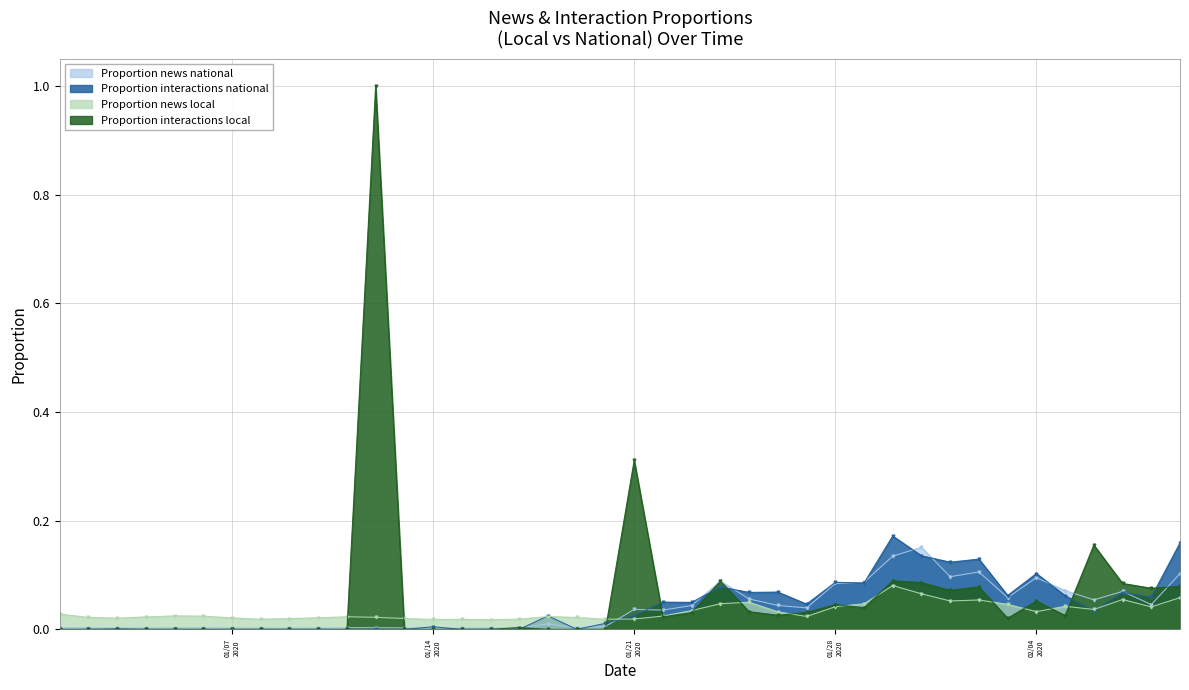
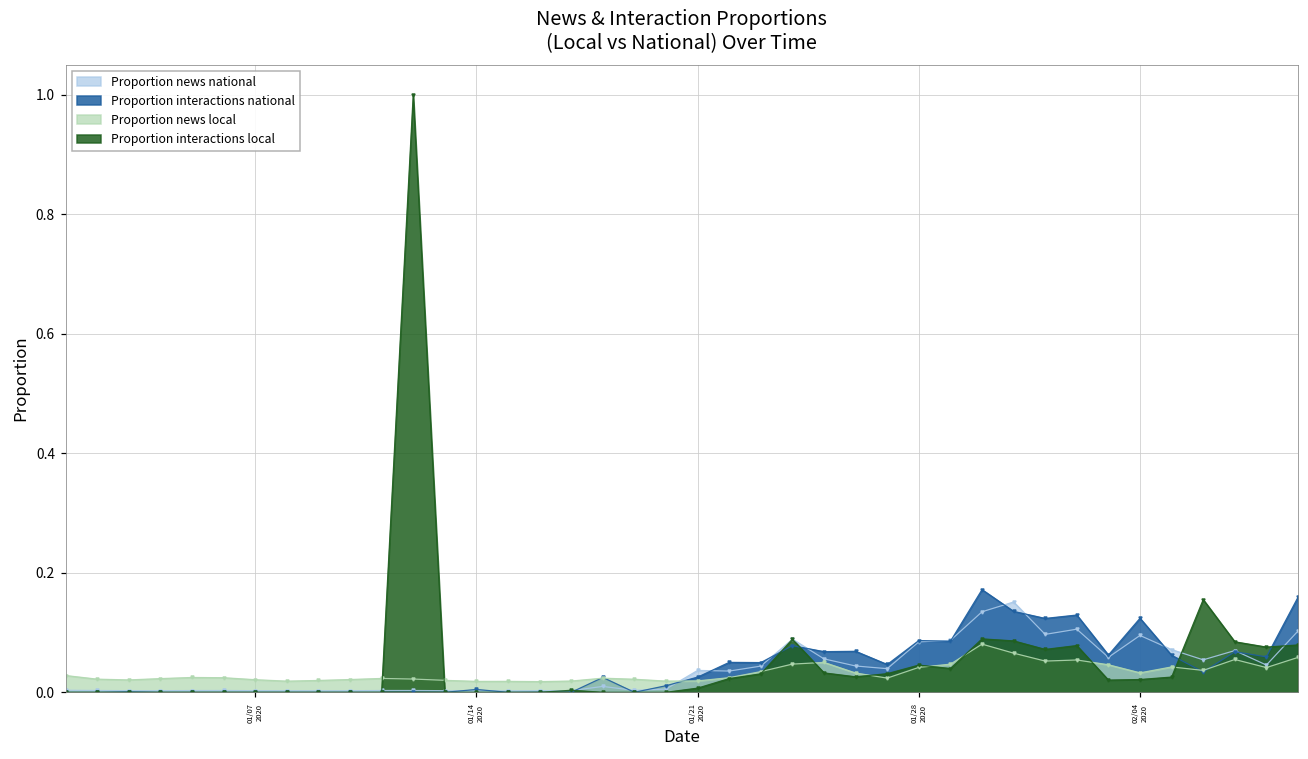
  {
    "Proportion interactions national": {
      "01/21 2020": 0.03,
-     "02/04 2020": 0.10
+     "02/04 2020": 0.12
    },
    "Proportion interactions local": {
-     "01/21 2020": 0.31,
-     "02/04 2020": 0.05
+     "01/21 2020": 0.01,
+     "02/04 2020": 0.02
    }
  }
